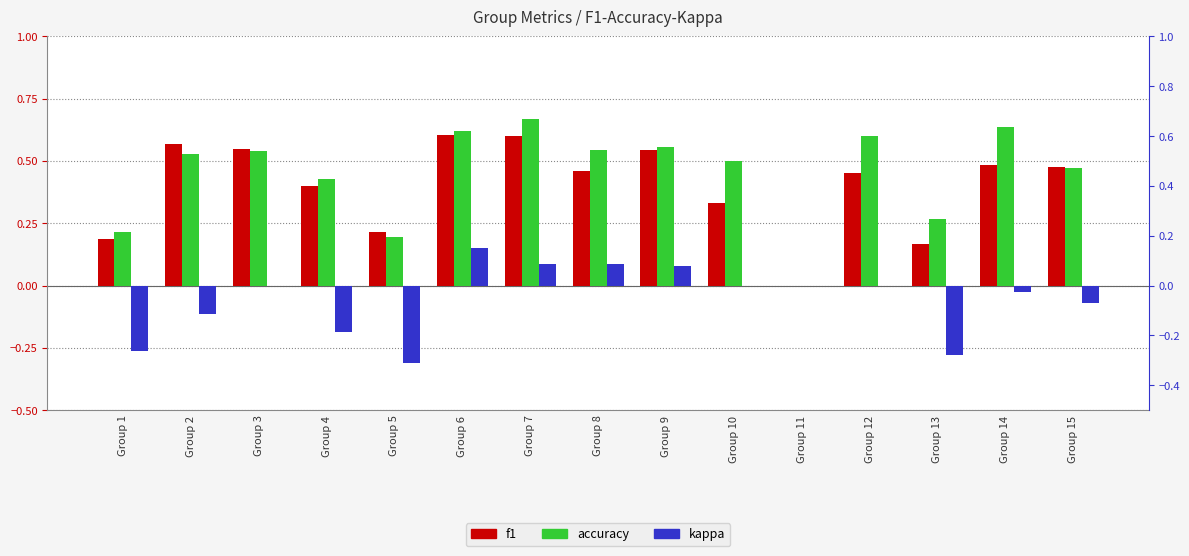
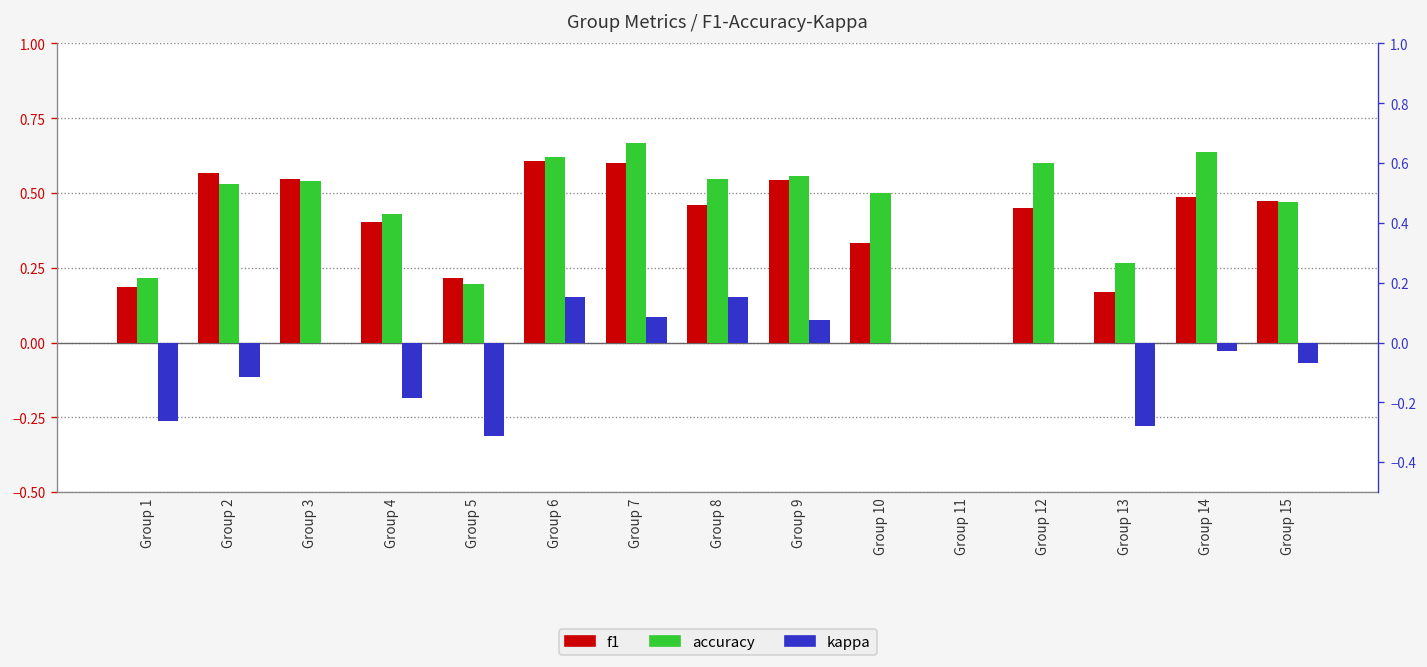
  {
    "f1": {
      "Group 1": 0.19,
      "Group 2": 0.57,
      "Group 3": 0.55,
      "Group 4": 0.40,
      "Group 5": 0.21,
      "Group 6": 0.61,
      "Group 7": 0.60,
      "Group 8": 0.46,
      "Group 9": 0.54,
      "Group 10": 0.33,
      "Group 11": 0.00,
      "Group 12": 0.45,
      "Group 13": 0.17,
      "Group 14": 0.49,
      "Group 15": 0.47
    },
    "accuracy": {
      "Group 1": 0.21,
      "Group 2": 0.53,
      "Group 3": 0.54,
      "Group 4": 0.43,
      "Group 5": 0.20,
      "Group 6": 0.62,
      "Group 7": 0.67,
      "Group 8": 0.55,
      "Group 9": 0.56,
      "Group 10": 0.50,
      "Group 11": 0.00,
      "Group 12": 0.60,
      "Group 13": 0.27,
      "Group 14": 0.64,
      "Group 15": 0.47
    },
    "kappa": {
      "Group 1": -0.26,
      "Group 2": -0.11,
      "Group 3": 0.00,
      "Group 4": -0.19,
      "Group 5": -0.31,
      "Group 6": 0.15,
      "Group 7": 0.09,
-     "Group 8": 0.09,
+     "Group 8": 0.15,
      "Group 9": 0.08,
      "Group 10": 0.00,
      "Group 11": 0.00,
      "Group 12": 0.00,
      "Group 13": -0.28,
      "Group 14": -0.03,
      "Group 15": -0.07
    }
  }
